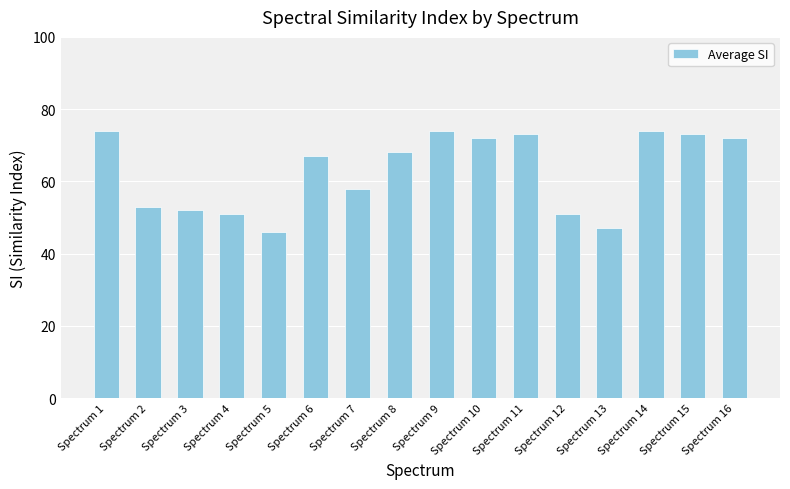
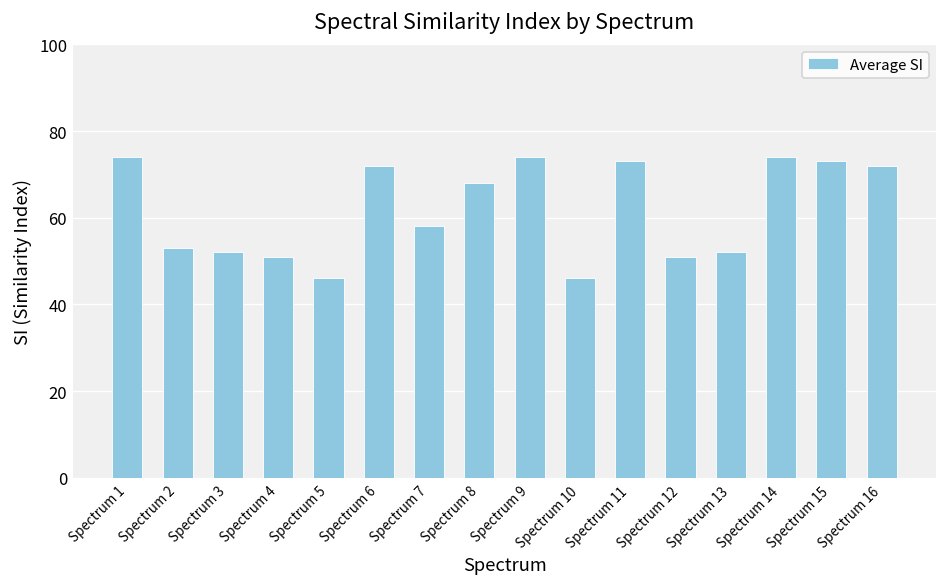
  {
    "Spectrum 1": 74,
    "Spectrum 2": 53,
    "Spectrum 3": 52,
    "Spectrum 4": 51,
    "Spectrum 5": 46,
-   "Spectrum 6": 67,
+   "Spectrum 6": 72,
    "Spectrum 7": 58,
    "Spectrum 8": 68,
    "Spectrum 9": 74,
-   "Spectrum 10": 72,
+   "Spectrum 10": 46,
    "Spectrum 11": 73,
    "Spectrum 12": 51,
-   "Spectrum 13": 47,
+   "Spectrum 13": 52,
    "Spectrum 14": 74,
    "Spectrum 15": 73,
    "Spectrum 16": 72
  }
